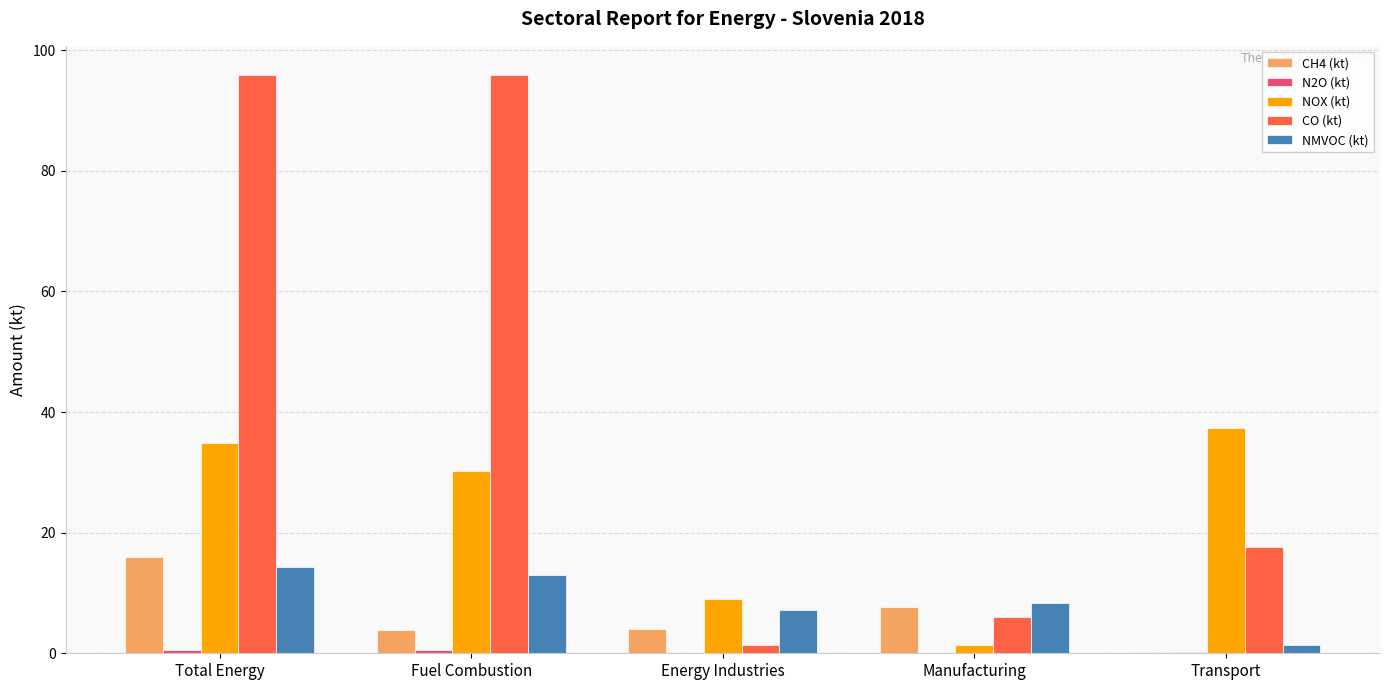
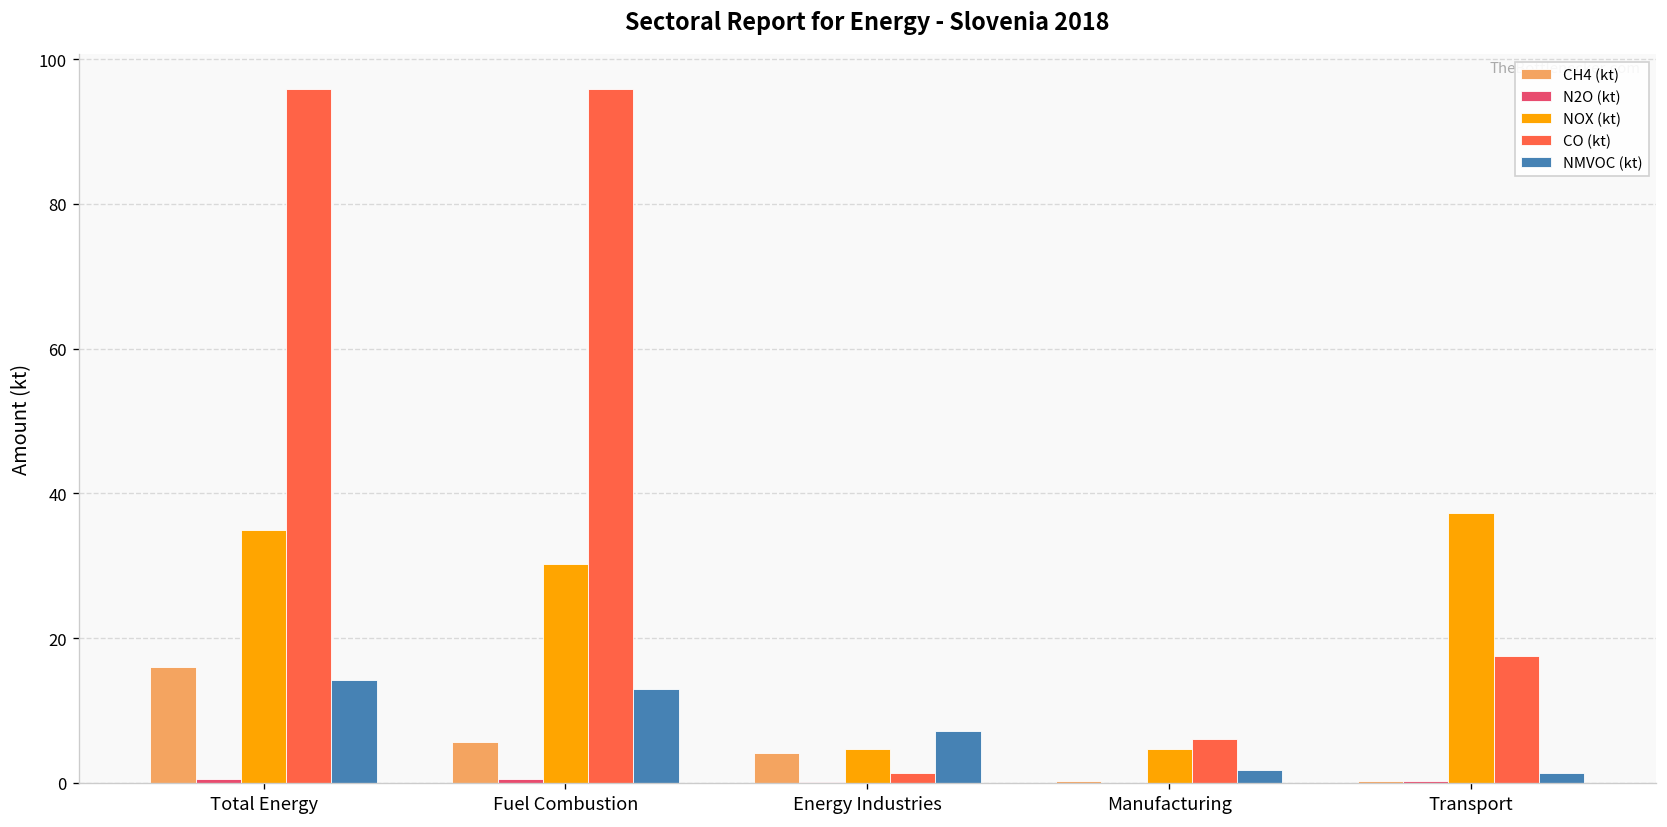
  {
    "CH4 (kt)": {
      "Total Energy": 16,
-     "Fuel Combustion": 4,
+     "Fuel Combustion": 6,
      "Energy Industries": 4,
-     "Manufacturing": 8
+     "Manufacturing": 0
    },
    "NOX (kt)": {
      "Total Energy": 35,
      "Fuel Combustion": 30,
-     "Energy Industries": 9,
-     "Manufacturing": 1,
+     "Energy Industries": 5,
+     "Manufacturing": 5,
      "Transport": 37
    },
    "NMVOC (kt)": {
      "Total Energy": 14,
      "Fuel Combustion": 13,
      "Energy Industries": 7,
-     "Manufacturing": 8,
+     "Manufacturing": 2,
      "Transport": 1
    }
  }
